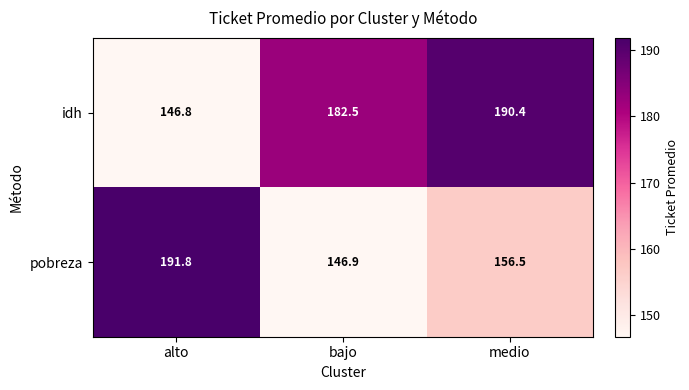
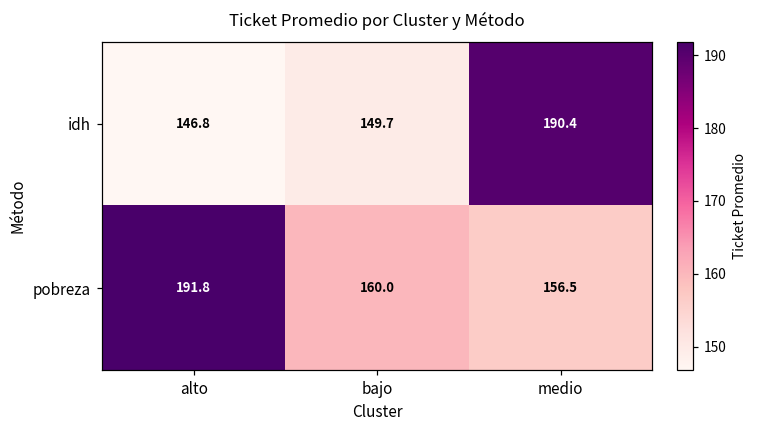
  {
    "idh": {
      "alto": 146.8,
-     "bajo": 182.5,
+     "bajo": 149.7,
      "medio": 190.4
    },
    "pobreza": {
      "alto": 191.8,
-     "bajo": 146.9,
+     "bajo": 160.0,
      "medio": 156.5
    }
  }
